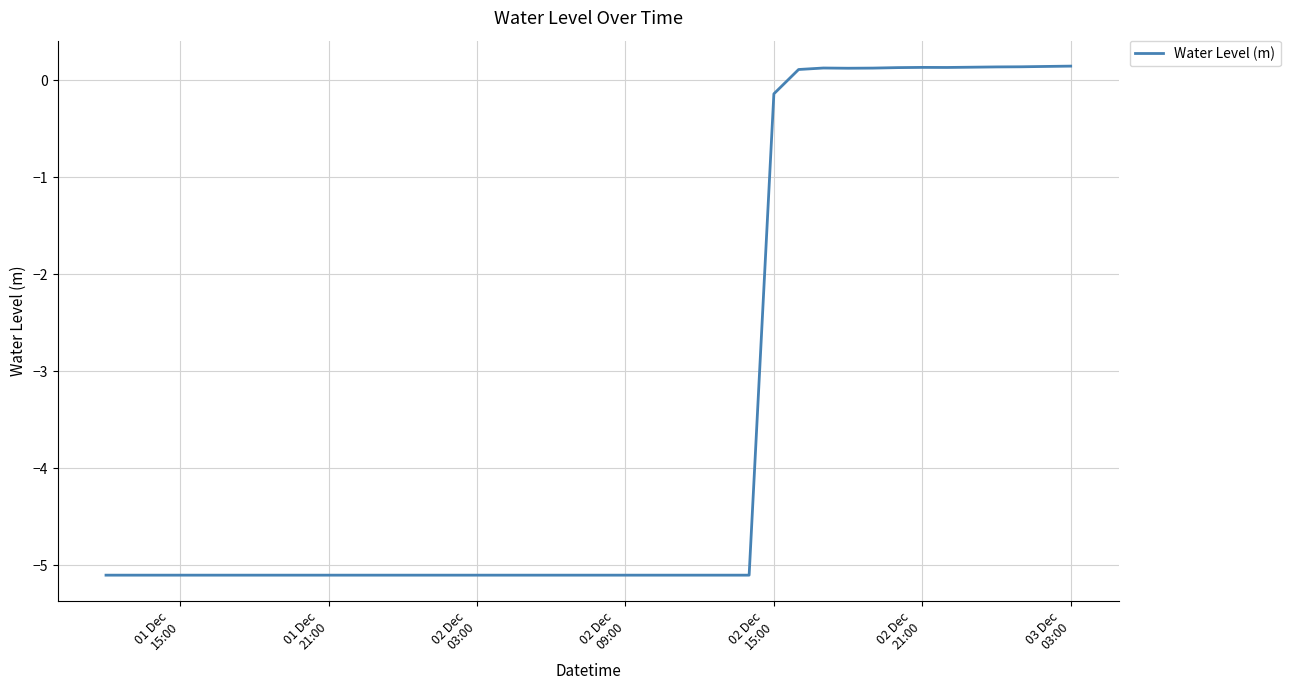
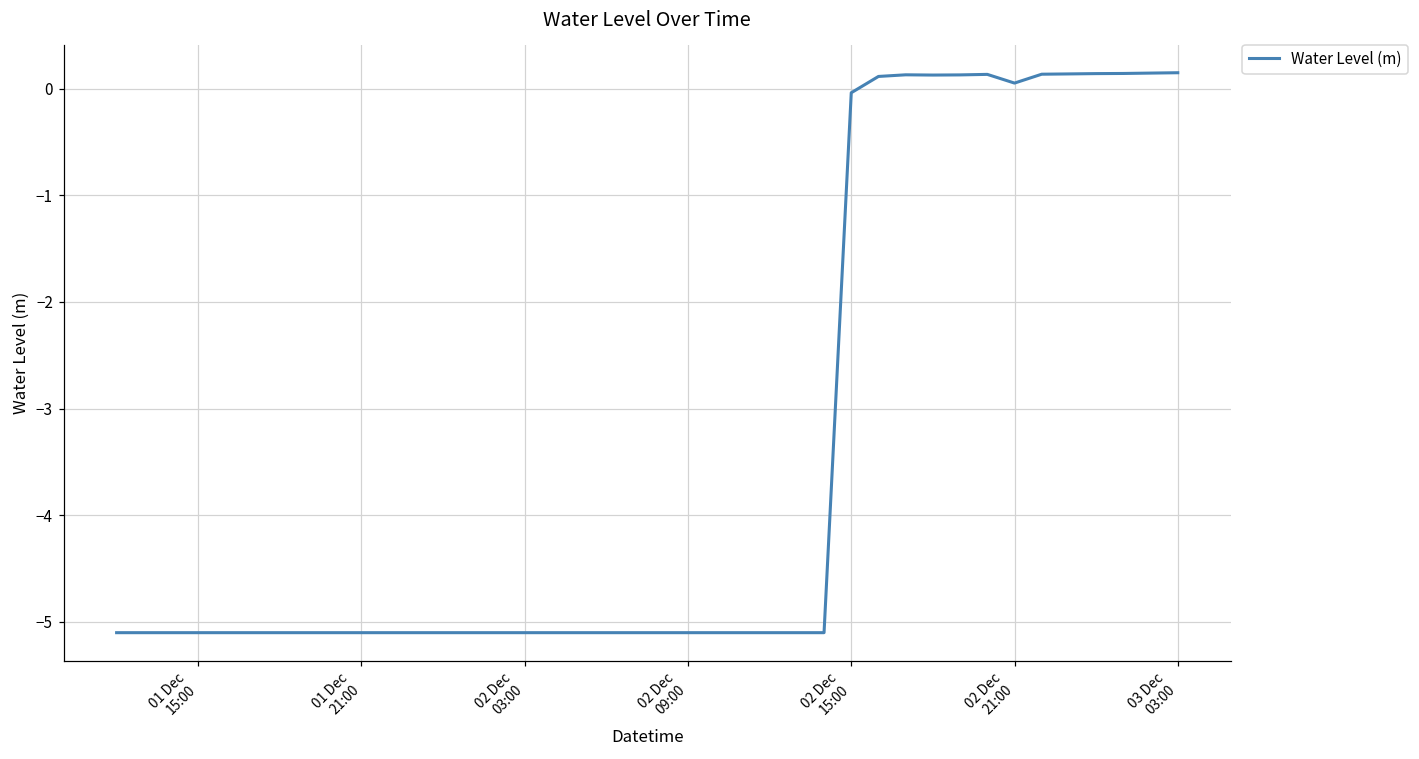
  {
    "01 Dec 15:00": -5.1,
    "01 Dec 21:00": -5.1,
    "02 Dec 03:00": -5.1,
    "02 Dec 09:00": -5.1,
-   "02 Dec 15:00": -0.1,
-   "02 Dec 21:00": 0.13,
+   "02 Dec 15:00": 0.0,
+   "02 Dec 21:00": 0.05,
    "03 Dec 03:00": 0.1
  }
